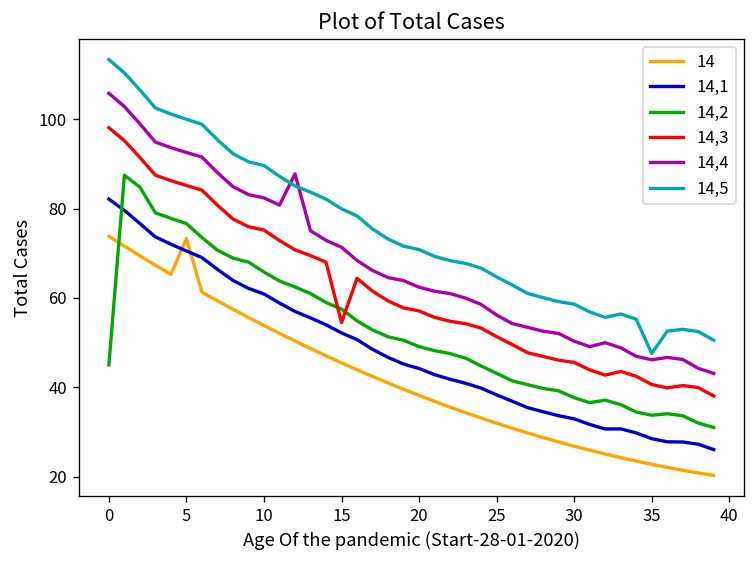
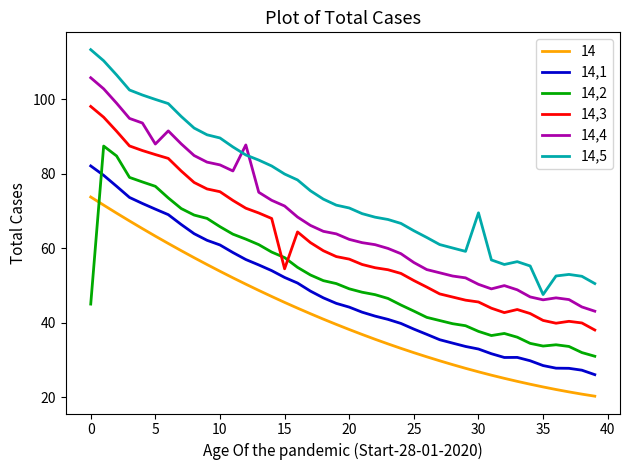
  {
    "14": {
      "0": 74,
-     "5": 73,
+     "5": 63,
      "10": 54,
      "15": 45,
      "20": 38,
      "25": 32,
      "30": 27,
      "35": 23
    },
    "14,1": {
      "0": 82,
      "5": 71,
      "10": 61,
      "15": 52,
      "20": 44,
      "25": 38,
      "30": 33,
      "35": 29
    },
    "14,2": {
      "0": 45,
      "5": 77,
      "10": 66,
      "15": 58,
      "20": 49,
      "25": 43,
      "30": 38,
      "35": 34
    },
    "14,3": {
      "0": 98,
      "5": 85,
      "10": 75,
      "15": 55,
      "20": 57,
      "25": 51,
      "30": 46,
      "35": 41
    },
    "14,4": {
      "0": 106,
-     "5": 93,
+     "5": 88,
      "10": 82,
      "15": 71,
      "20": 62,
      "25": 56,
      "30": 50,
      "35": 46
    },
    "14,5": {
      "0": 113,
      "5": 100,
      "10": 90,
      "15": 80,
      "20": 71,
      "25": 65,
-     "30": 59,
+     "30": 70,
      "35": 48
    }
  }
